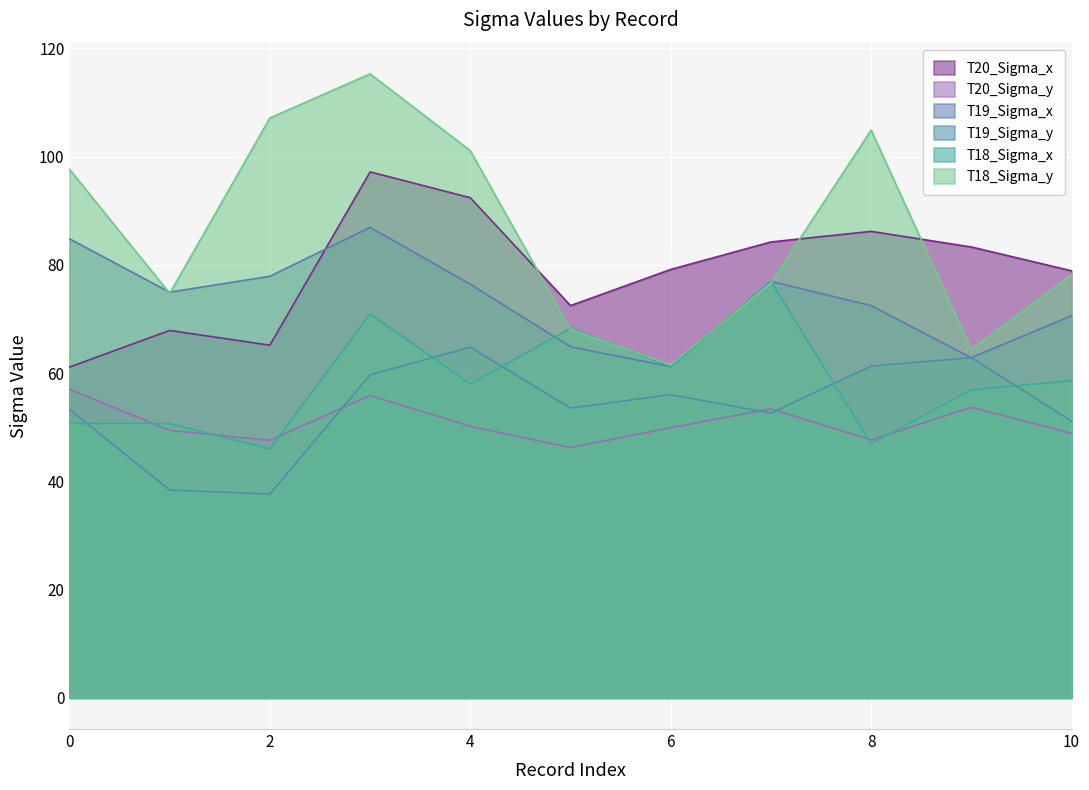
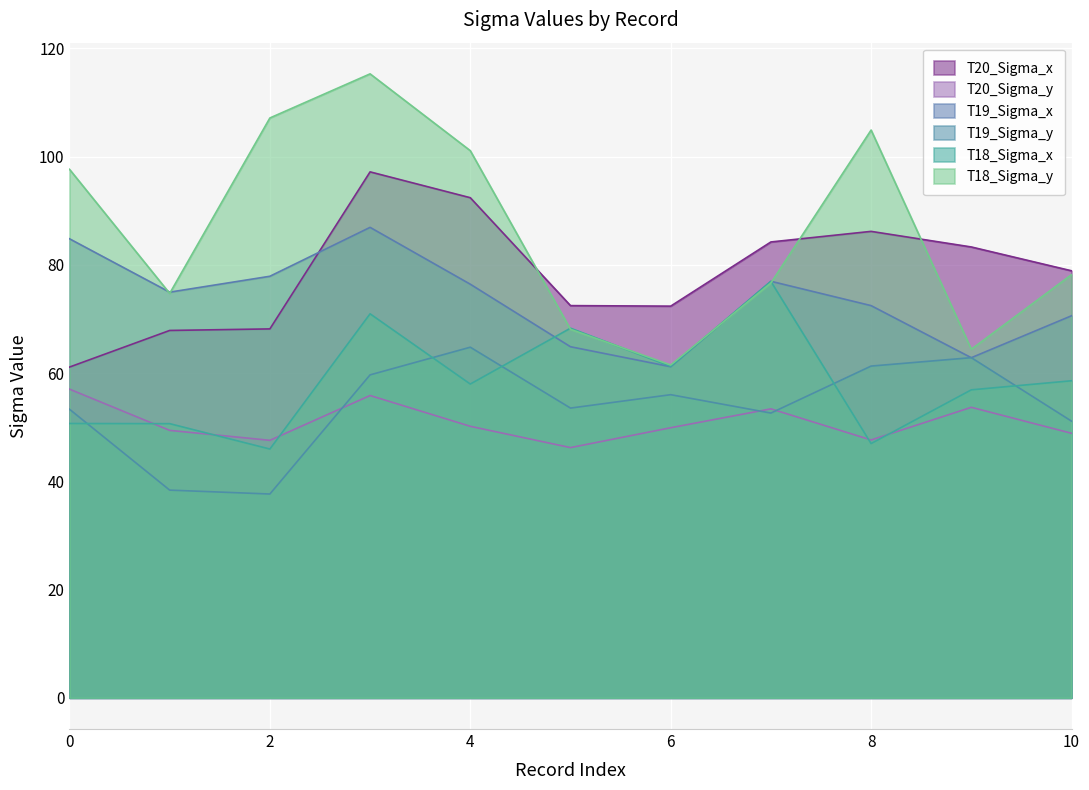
  {
    "T20_Sigma_x": {
      "0": 61,
-     "2": 65,
+     "2": 68,
      "4": 92,
-     "6": 79,
+     "6": 72,
      "8": 86,
      "10": 79
    }
  }
